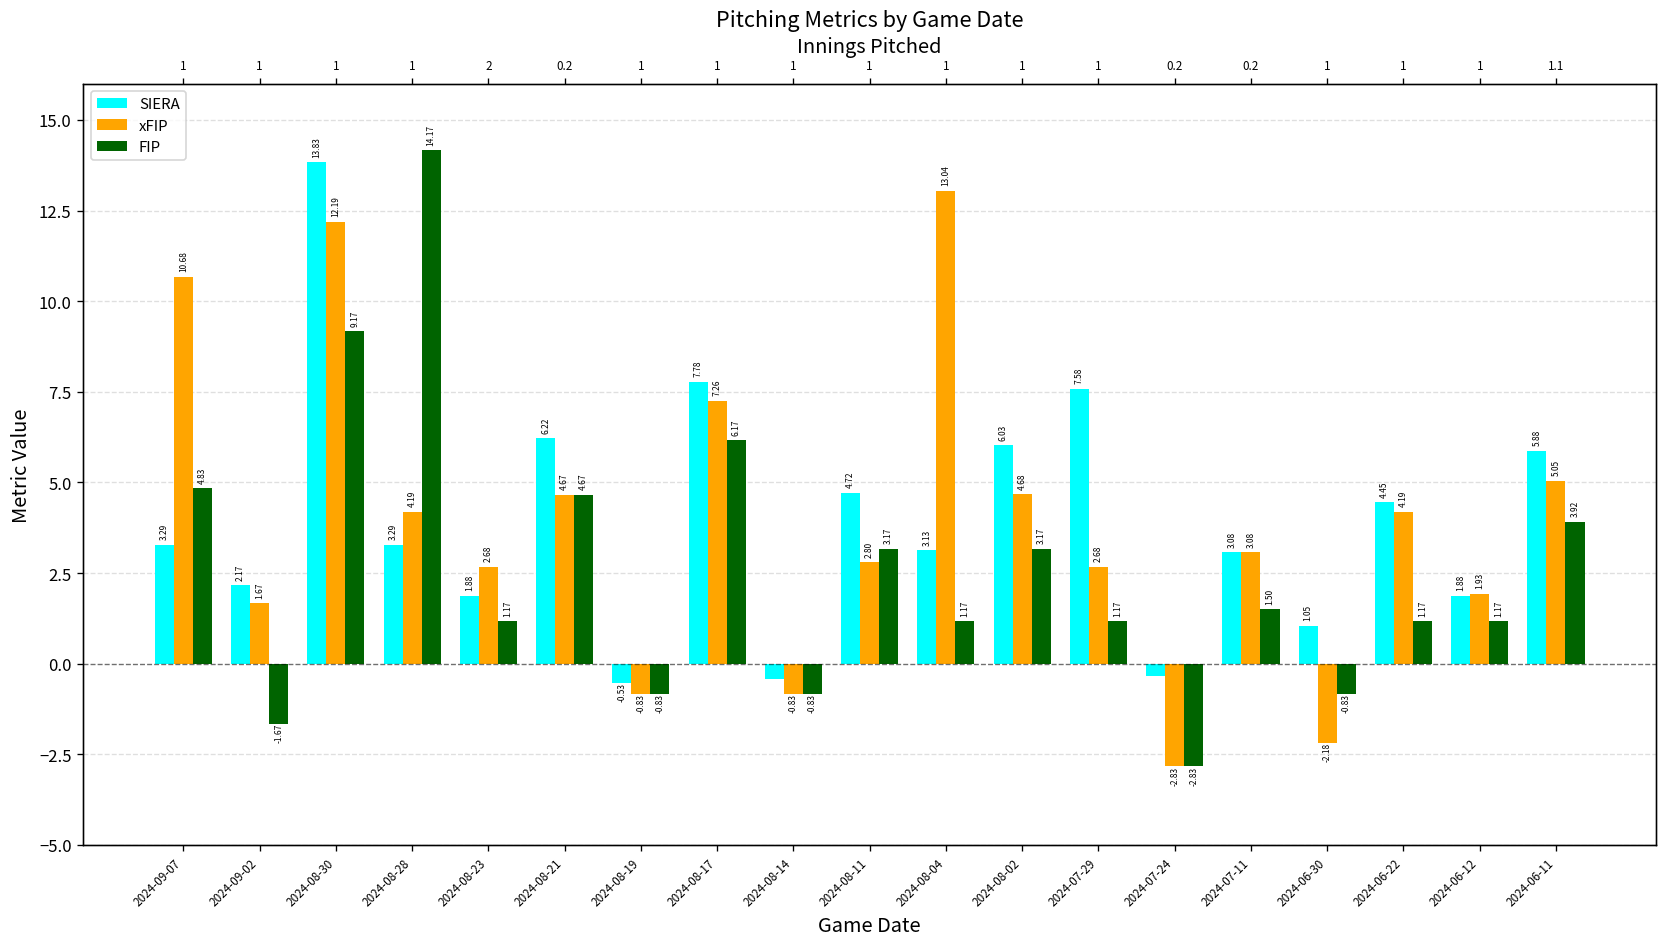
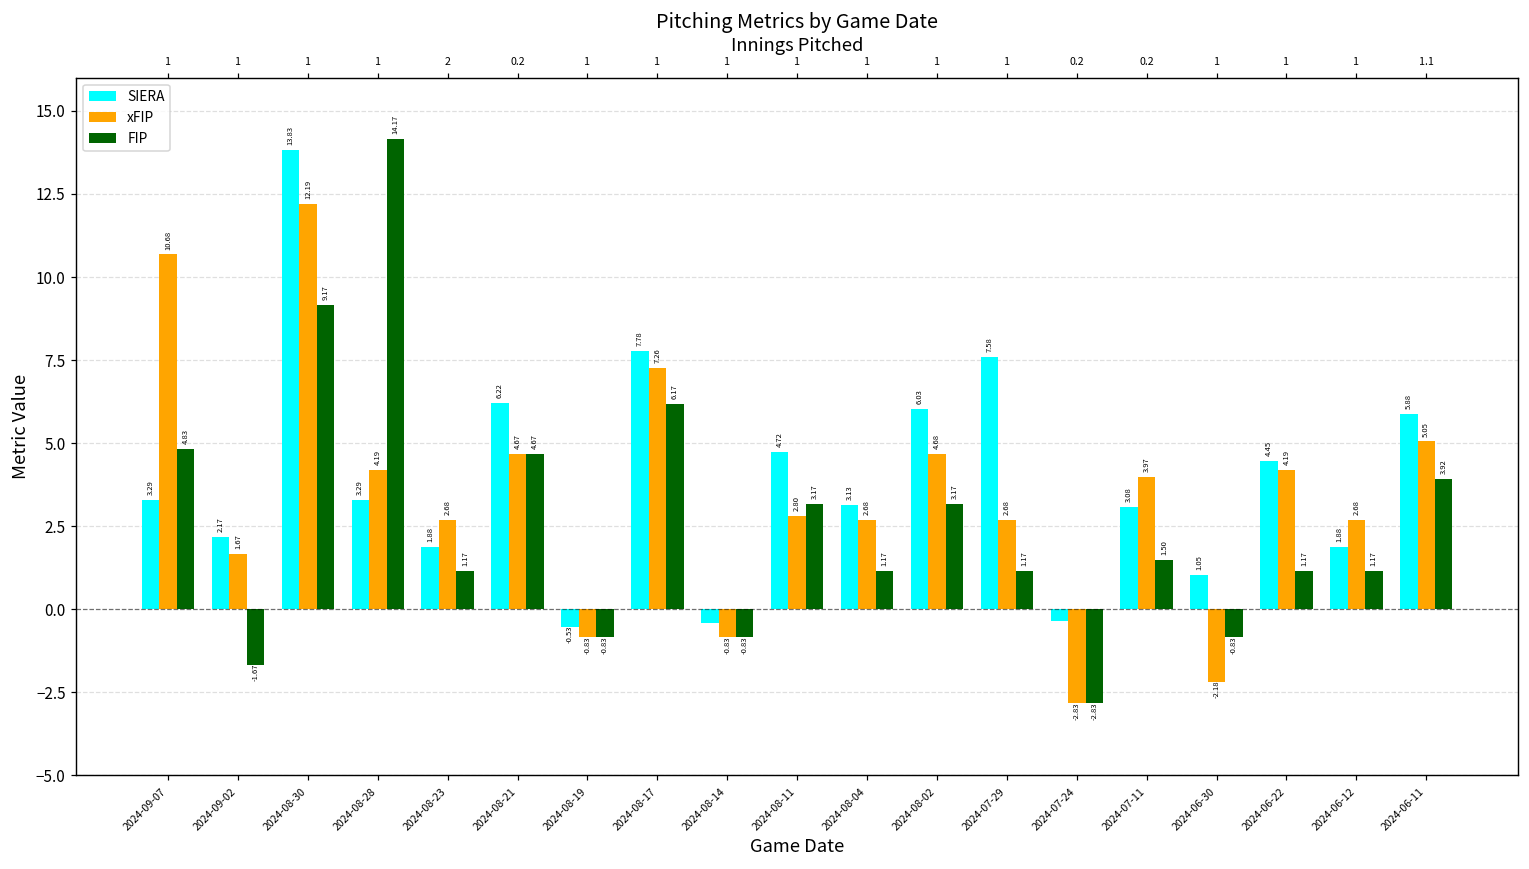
  {
    "xFIP": {
      "2024-09-07": 10.68,
      "2024-09-02": 1.67,
      "2024-08-30": 12.19,
      "2024-08-28": 4.19,
      "2024-08-23": 2.68,
      "2024-08-21": 4.67,
      "2024-08-19": -0.83,
      "2024-08-17": 7.26,
      "2024-08-14": -0.83,
      "2024-08-11": 2.80,
-     "2024-08-04": 13.04,
+     "2024-08-04": 2.68,
      "2024-08-02": 4.68,
      "2024-07-29": 2.68,
      "2024-07-24": -2.83,
-     "2024-07-11": 3.08,
+     "2024-07-11": 3.97,
      "2024-06-30": -2.18,
      "2024-06-22": 4.19,
-     "2024-06-12": 1.93,
+     "2024-06-12": 2.68,
      "2024-06-11": 5.05
    }
  }
